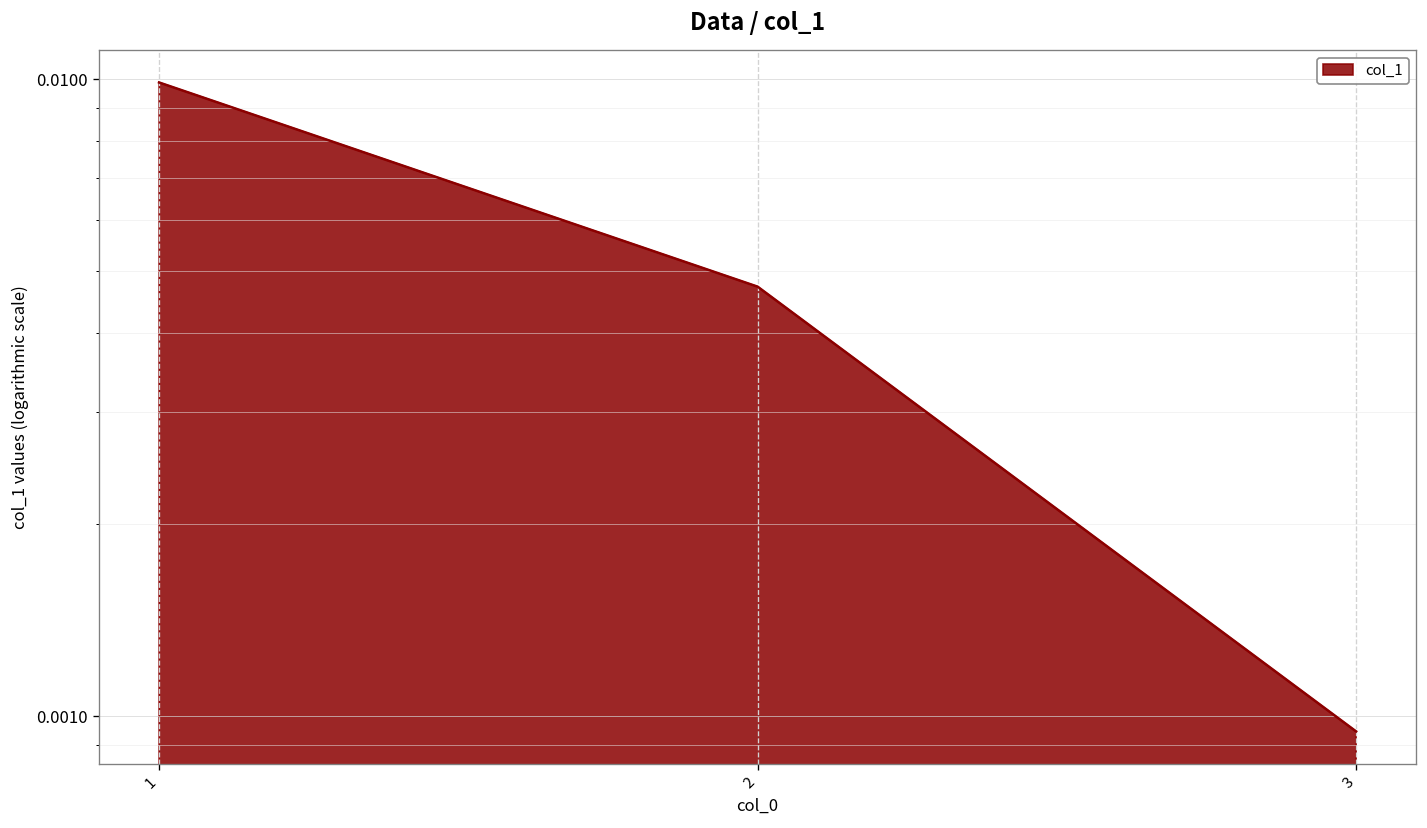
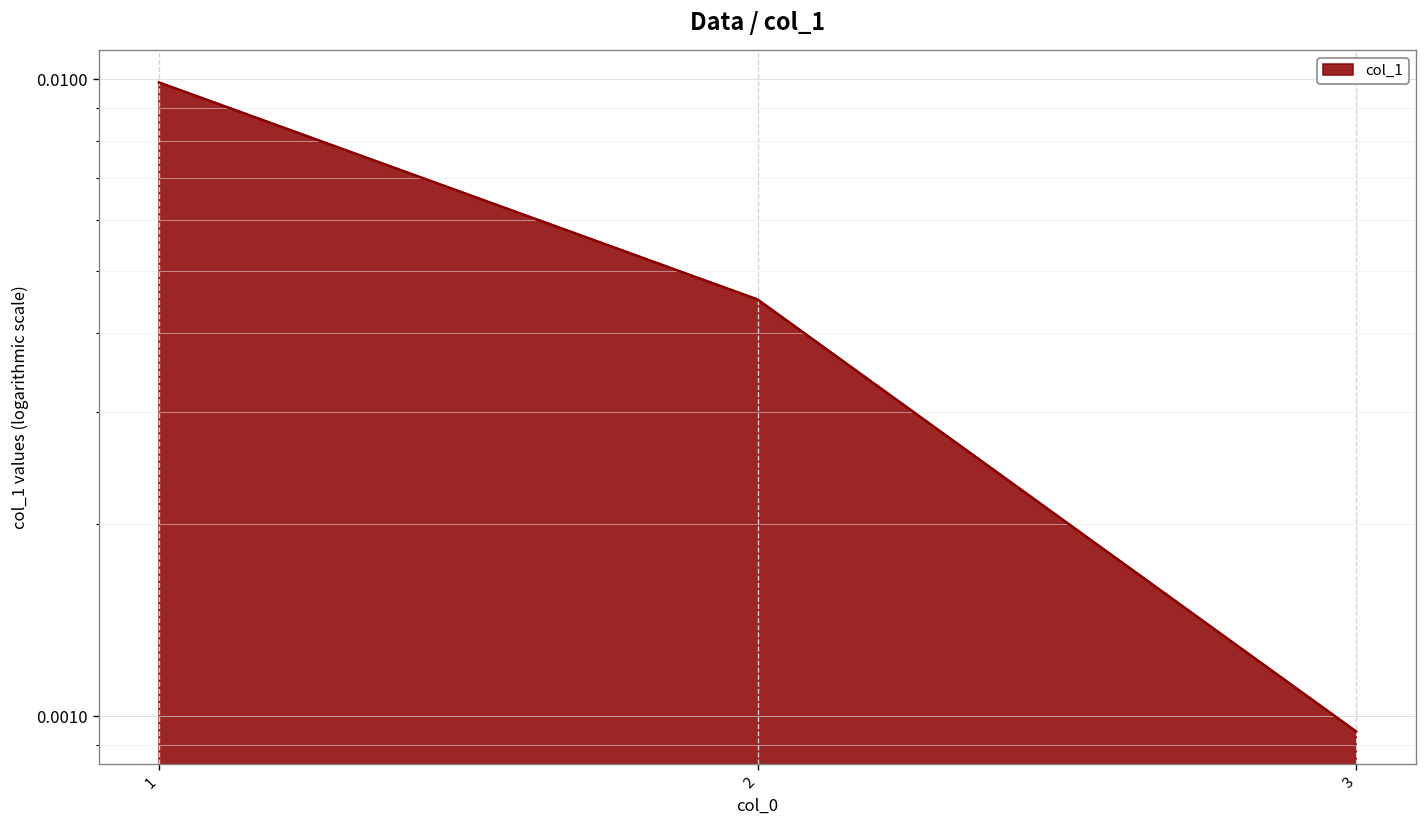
  {
    "1": 0.0099,
-   "2": 0.0047,
+   "2": 0.0045,
    "3": 0.00095
  }
